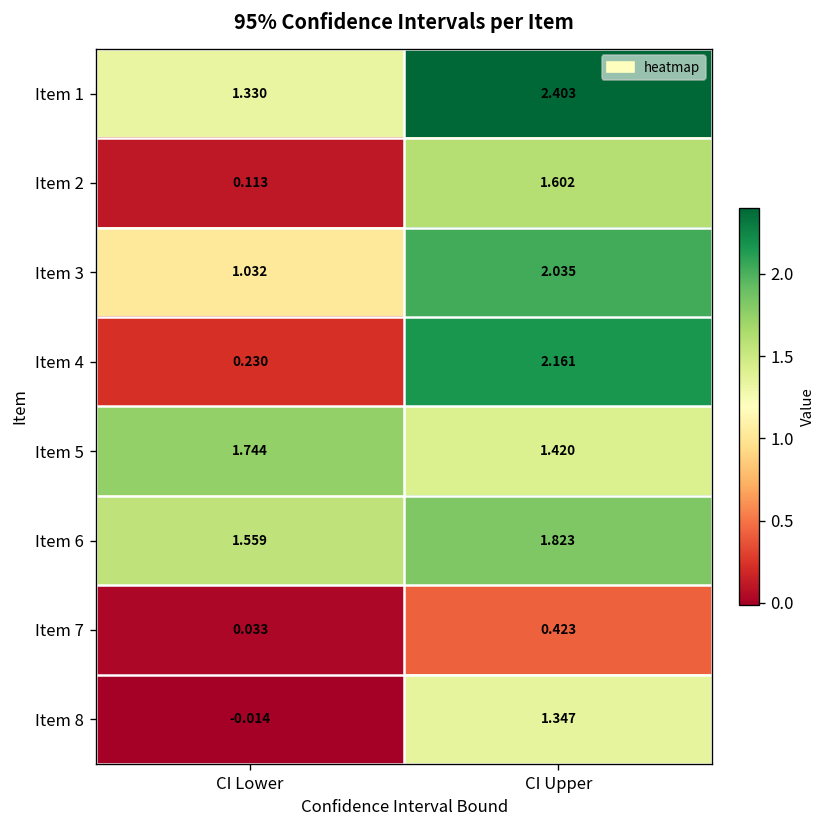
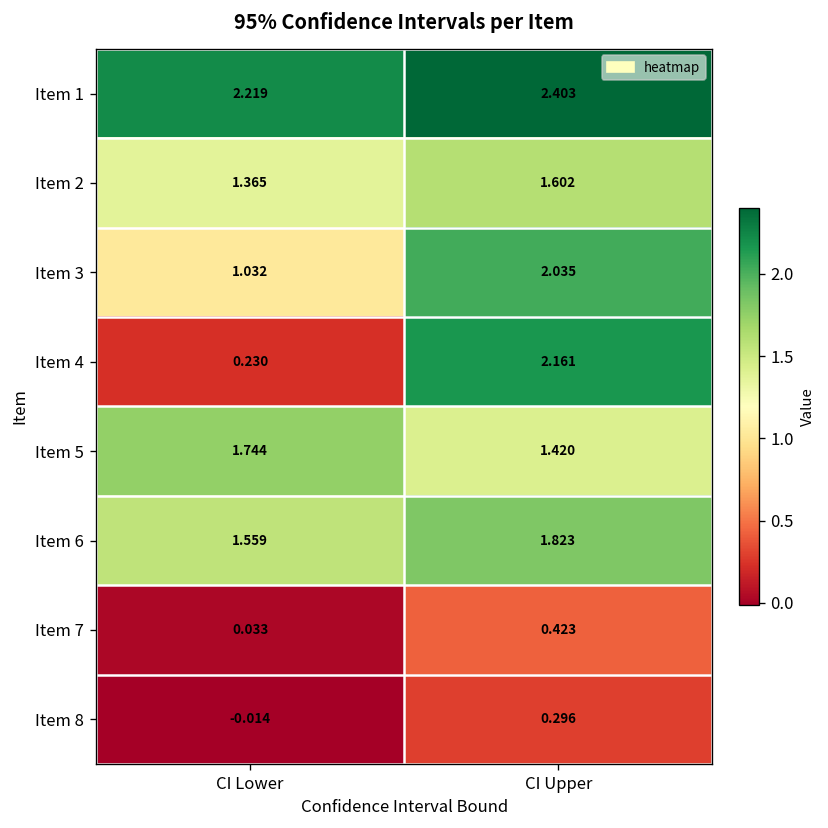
  {
    "Item 1": {
-     "CI Lower": 1.330,
+     "CI Lower": 2.219,
      "CI Upper": 2.403
    },
    "Item 2": {
-     "CI Lower": 0.113,
+     "CI Lower": 1.365,
      "CI Upper": 1.602
    },
    "Item 3": {
      "CI Lower": 1.032,
      "CI Upper": 2.035
    },
    "Item 4": {
      "CI Lower": 0.230,
      "CI Upper": 2.161
    },
    "Item 5": {
      "CI Lower": 1.744,
      "CI Upper": 1.420
    },
    "Item 6": {
      "CI Lower": 1.559,
      "CI Upper": 1.823
    },
    "Item 7": {
      "CI Lower": 0.033,
      "CI Upper": 0.423
    },
    "Item 8": {
      "CI Lower": -0.014,
-     "CI Upper": 1.347
+     "CI Upper": 0.296
    }
  }
